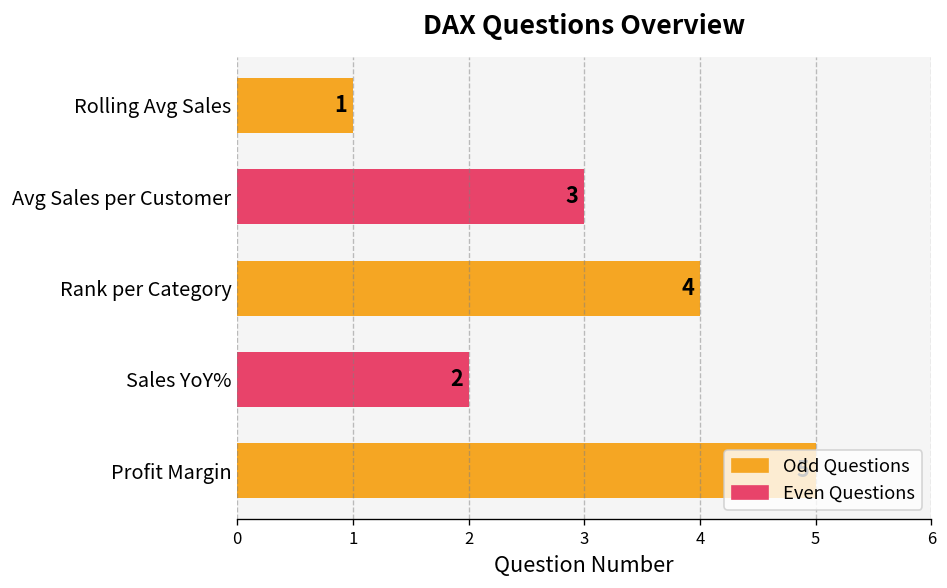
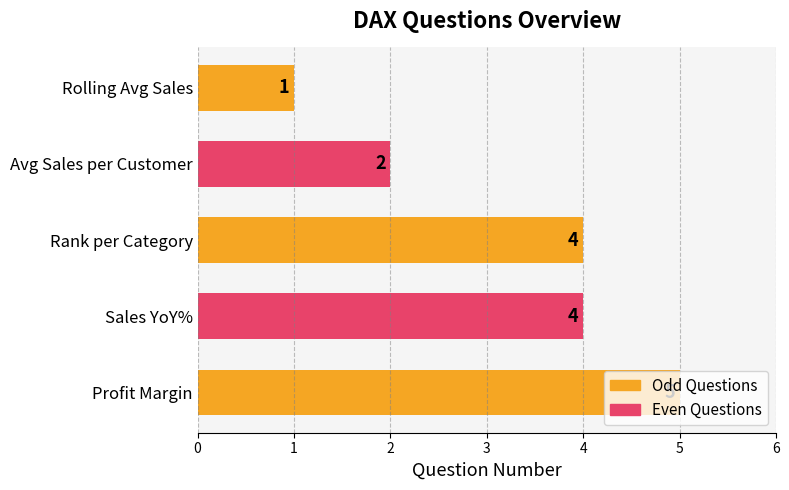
  {
    "Rolling Avg Sales": 1,
-   "Avg Sales per Customer": 3,
+   "Avg Sales per Customer": 2,
    "Rank per Category": 4,
-   "Sales YoY%": 2
+   "Sales YoY%": 4
  }
